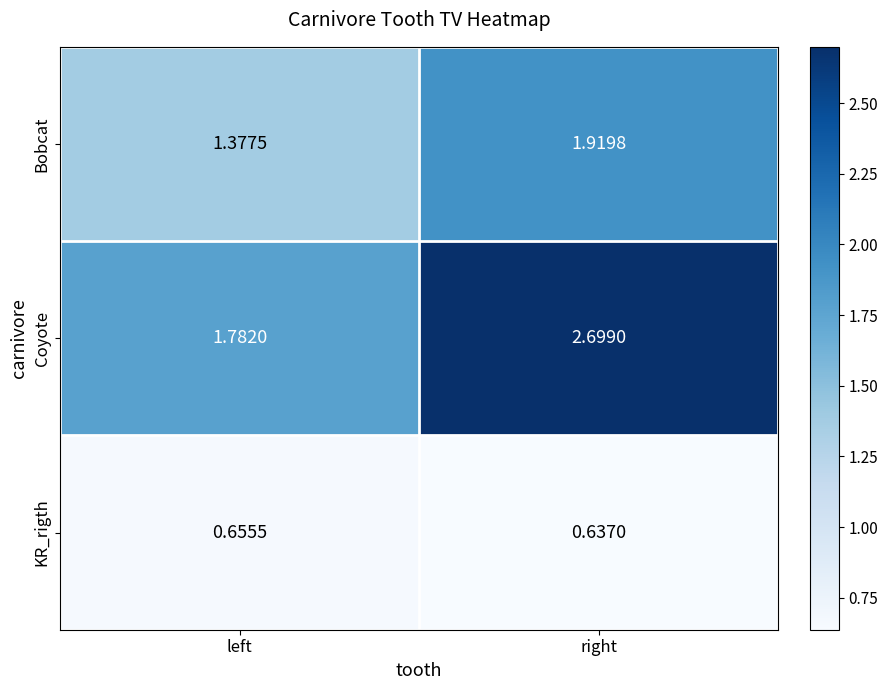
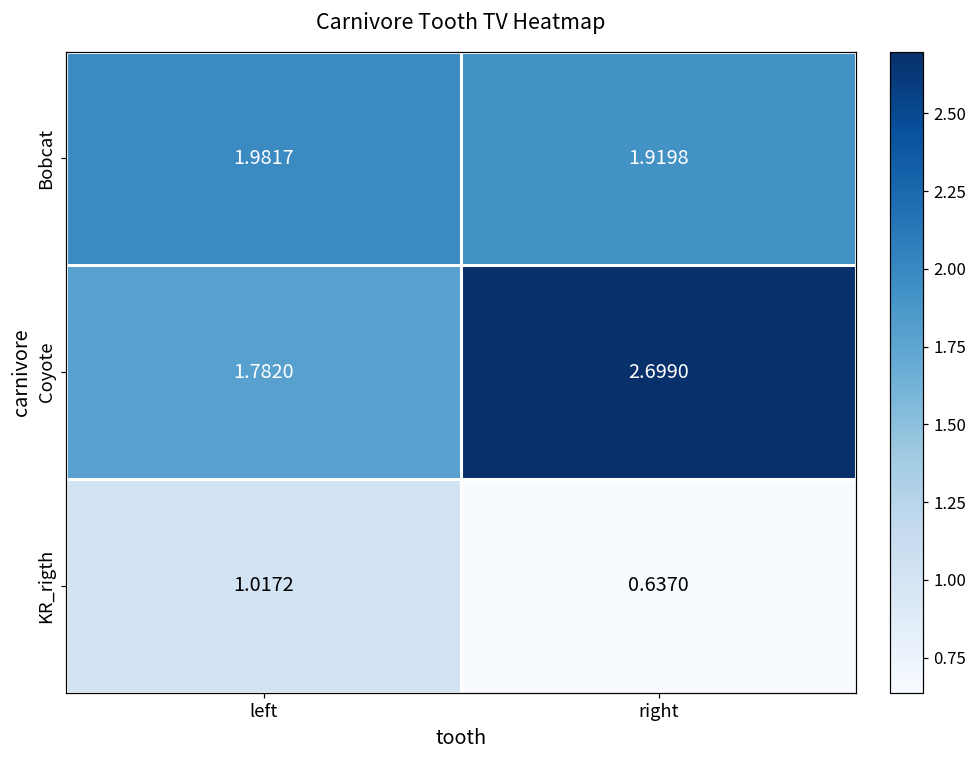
  {
    "Bobcat": {
-     "left": 1.3775,
+     "left": 1.9817,
      "right": 1.9198
    },
    "Coyote": {
      "left": 1.7820,
      "right": 2.6990
    },
    "KR_rigth": {
-     "left": 0.6555,
+     "left": 1.0172,
      "right": 0.6370
    }
  }
